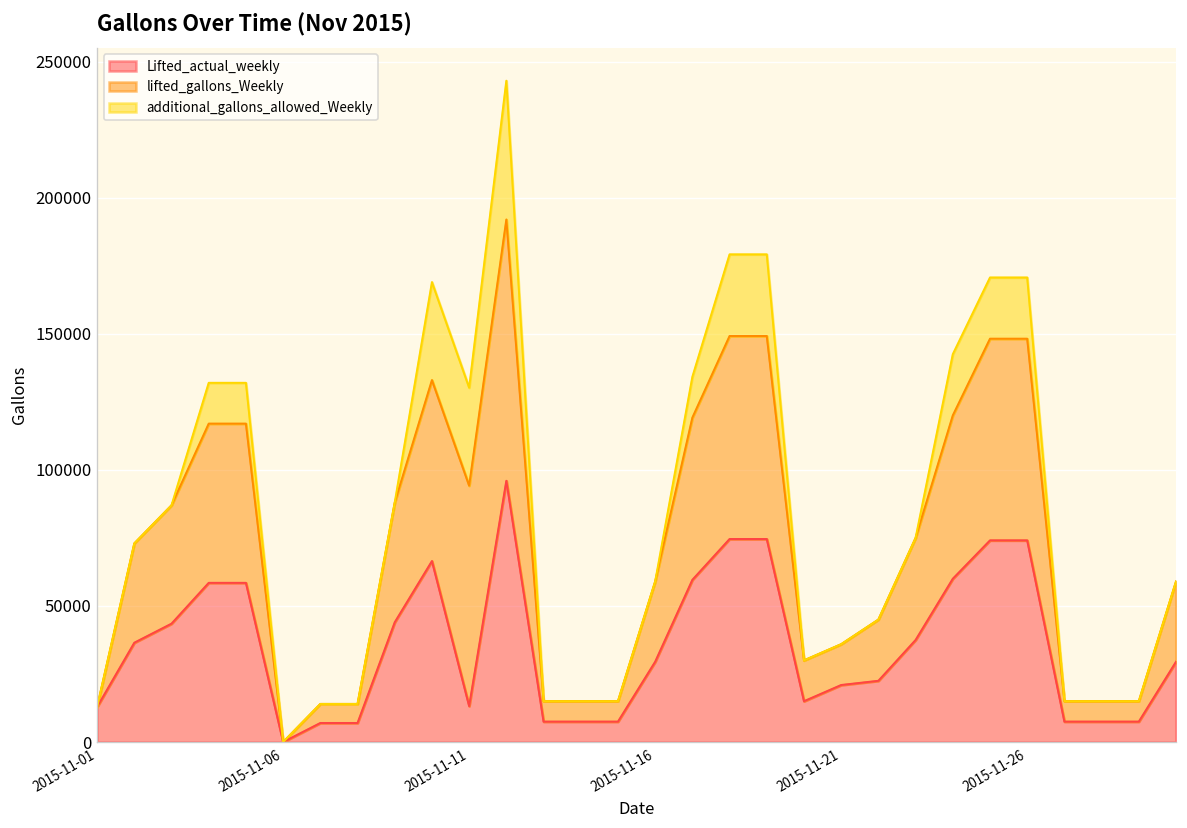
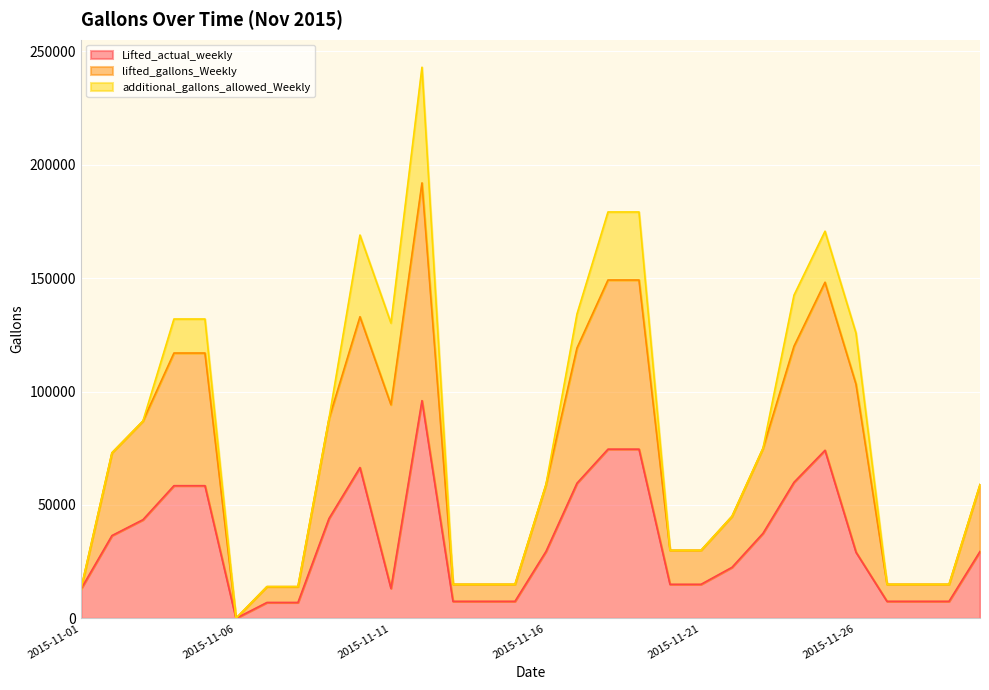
  {
    "Lifted_actual_weekly": {
      "2015-11-11": 13000,
      "2015-11-16": 30000,
-     "2015-11-21": 21000,
-     "2015-11-26": 74000
+     "2015-11-21": 15000,
+     "2015-11-26": 29000
    }
  }
